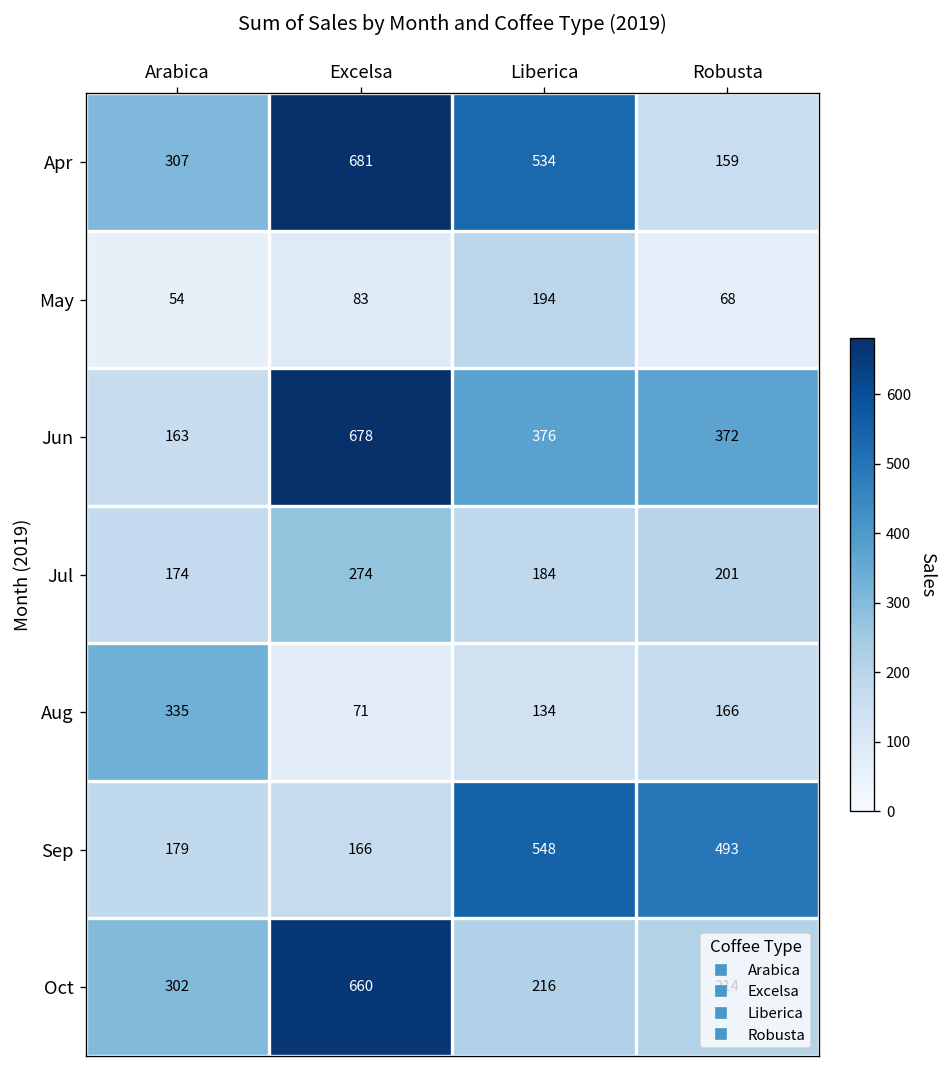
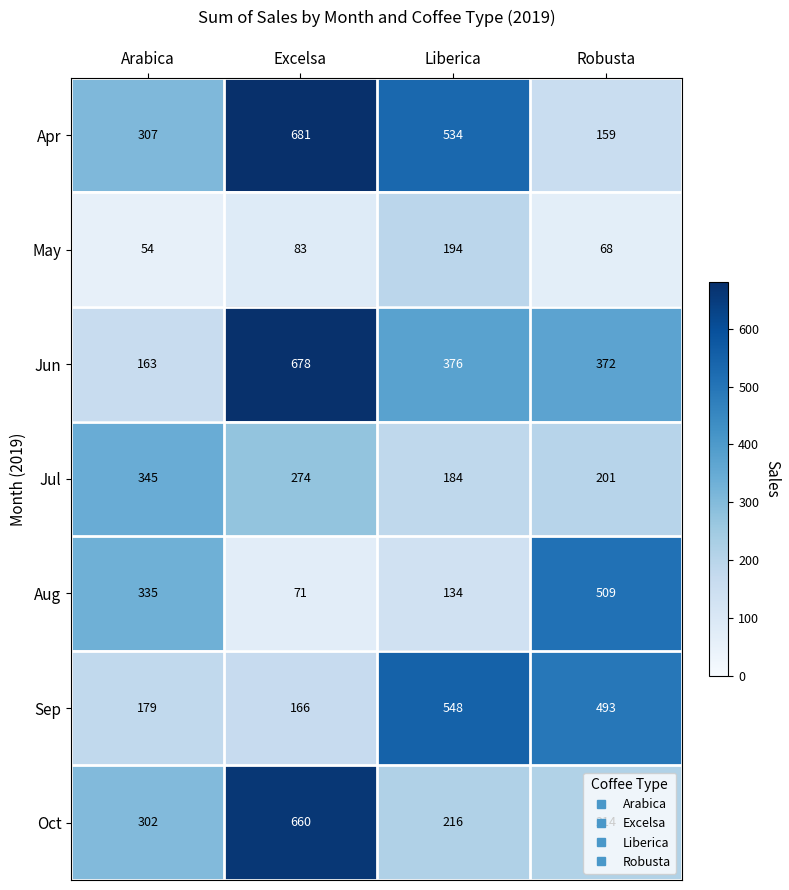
  {
    "Apr": {
      "Arabica": 307,
      "Excelsa": 681,
      "Liberica": 534,
      "Robusta": 159
    },
    "May": {
      "Arabica": 54,
      "Excelsa": 83,
      "Liberica": 194,
      "Robusta": 68
    },
    "Jun": {
      "Arabica": 163,
      "Excelsa": 678,
      "Liberica": 376,
      "Robusta": 372
    },
    "Jul": {
-     "Arabica": 174,
+     "Arabica": 345,
      "Excelsa": 274,
      "Liberica": 184,
      "Robusta": 201
    },
    "Aug": {
      "Arabica": 335,
      "Excelsa": 71,
      "Liberica": 134,
-     "Robusta": 166
+     "Robusta": 509
    },
    "Sep": {
      "Arabica": 179,
      "Excelsa": 166,
      "Liberica": 548,
      "Robusta": 493
    },
    "Oct": {
      "Arabica": 302,
      "Excelsa": 660,
      "Liberica": 216
    }
  }
